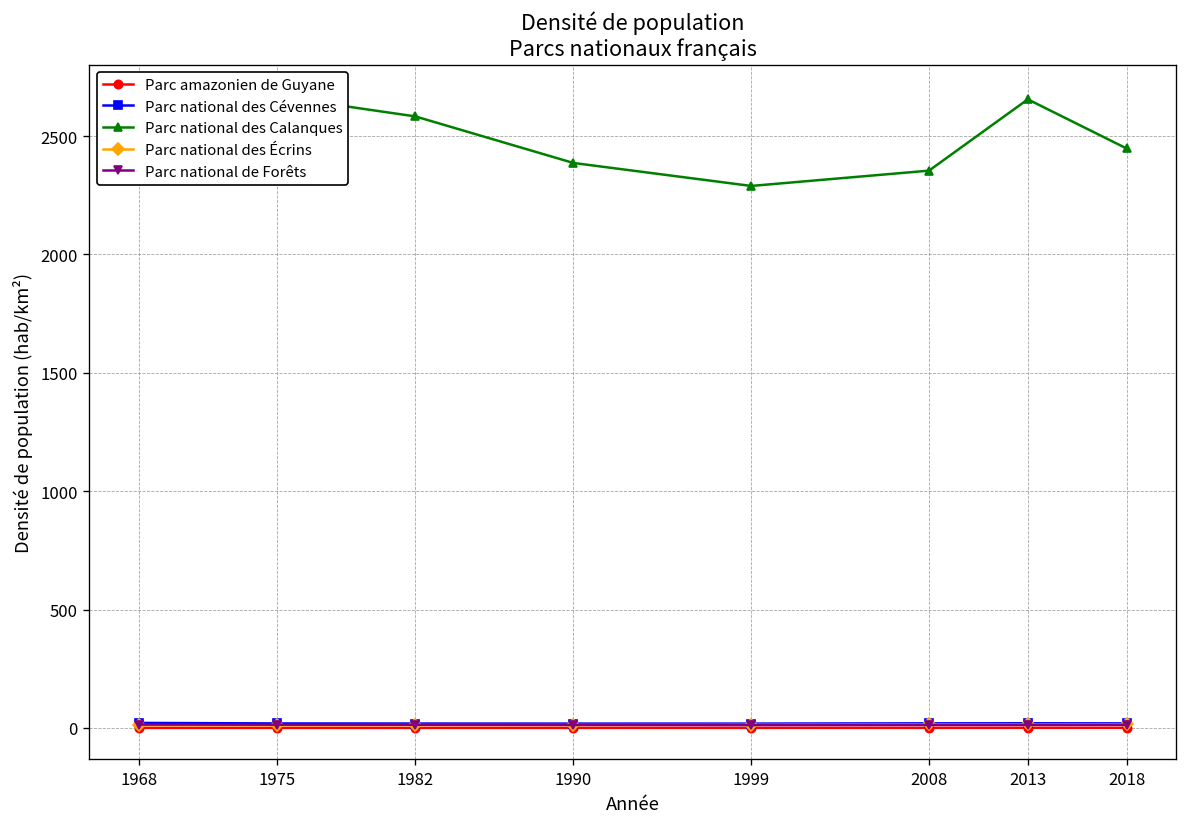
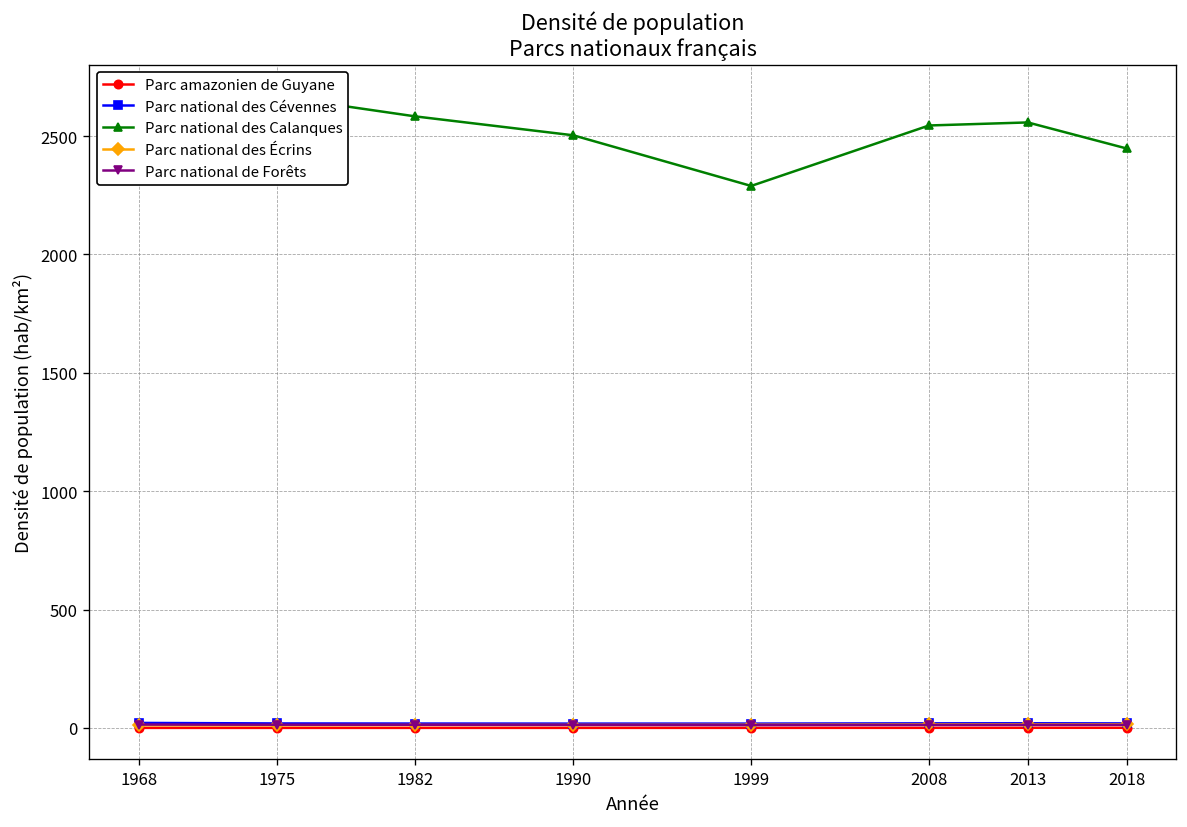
  {
    "Parc national des Calanques": {
      "1982": 2580,
-     "1990": 2390,
+     "1990": 2500,
      "1999": 2290,
-     "2008": 2350,
-     "2013": 2660,
+     "2008": 2540,
+     "2013": 2560,
      "2018": 2450
    }
  }
